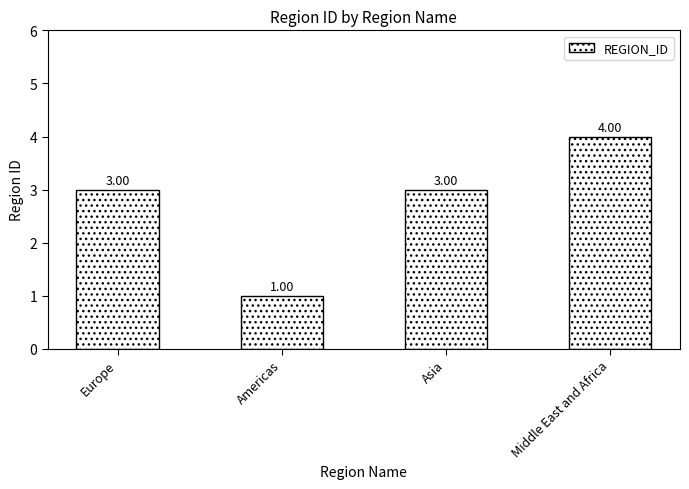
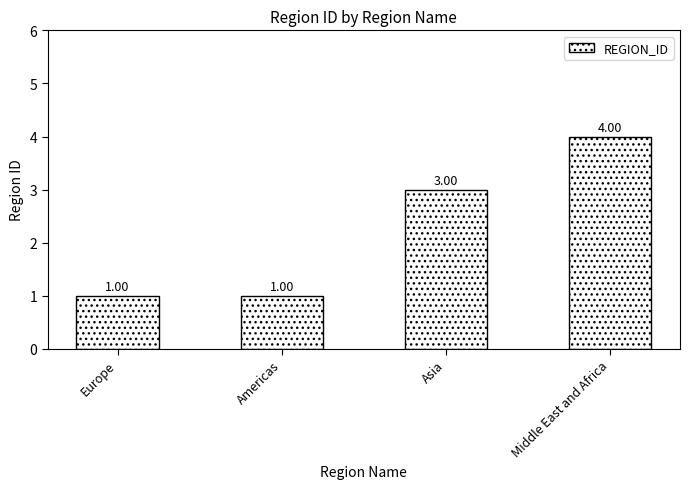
  {
-   "Europe": 3.00,
+   "Europe": 1.00,
    "Americas": 1.00,
    "Asia": 3.00,
    "Middle East and Africa": 4.00
  }
